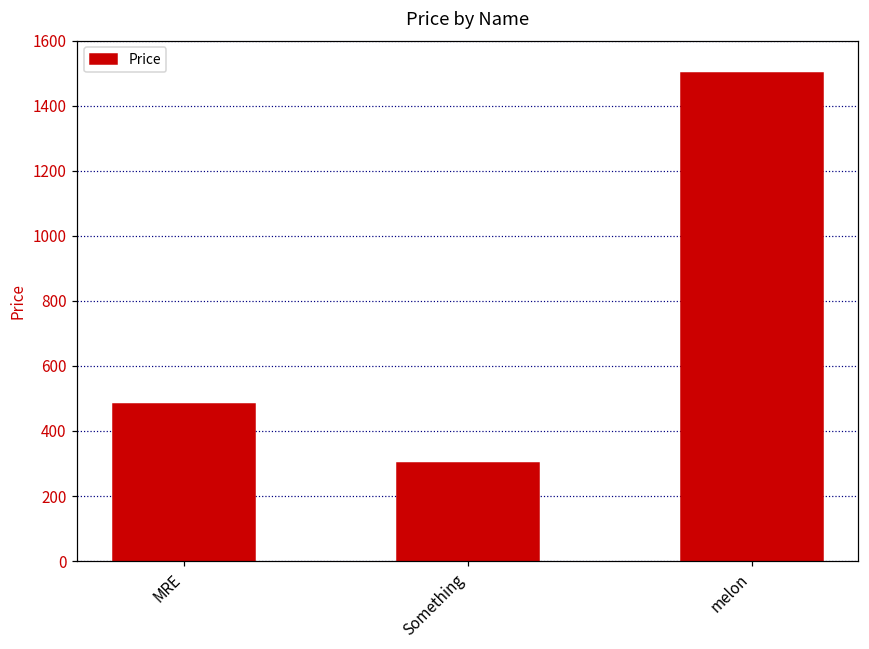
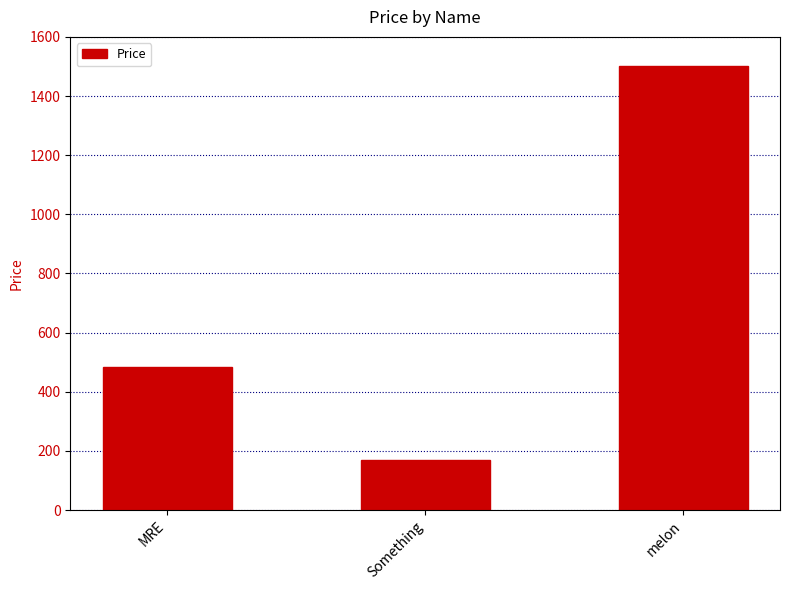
  {
    "MRE": 480,
-   "Something": 300,
+   "Something": 170,
    "melon": 1500
  }
